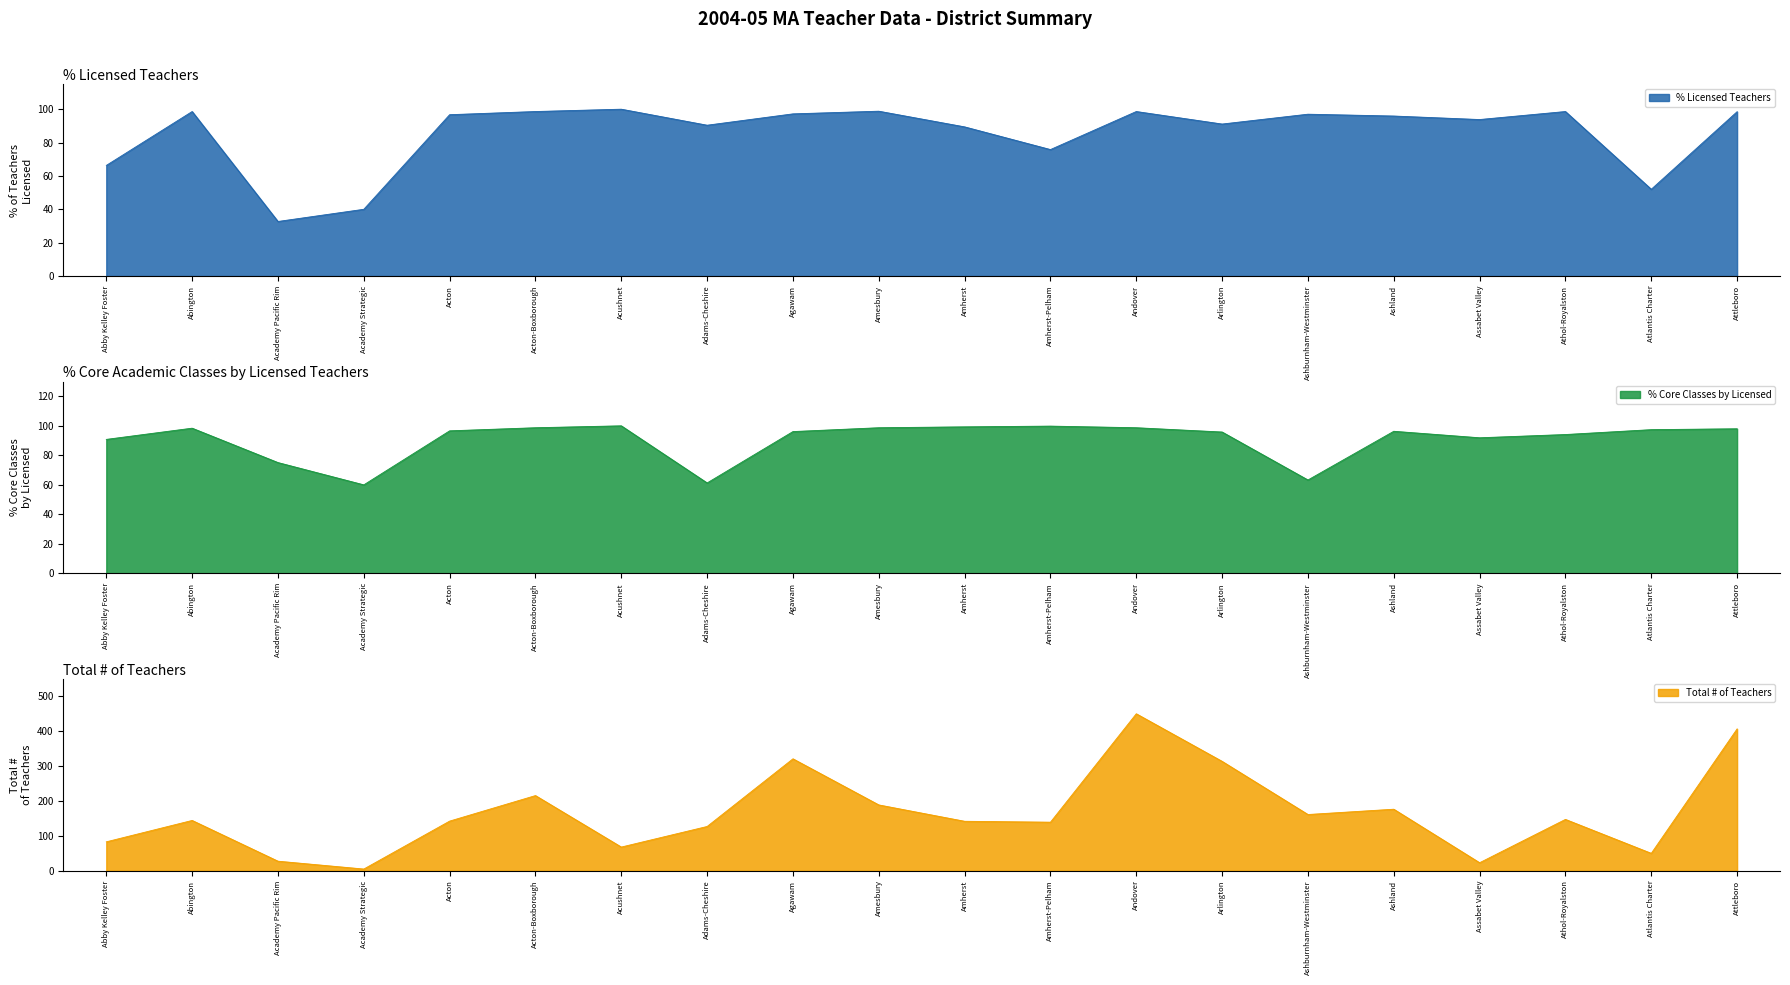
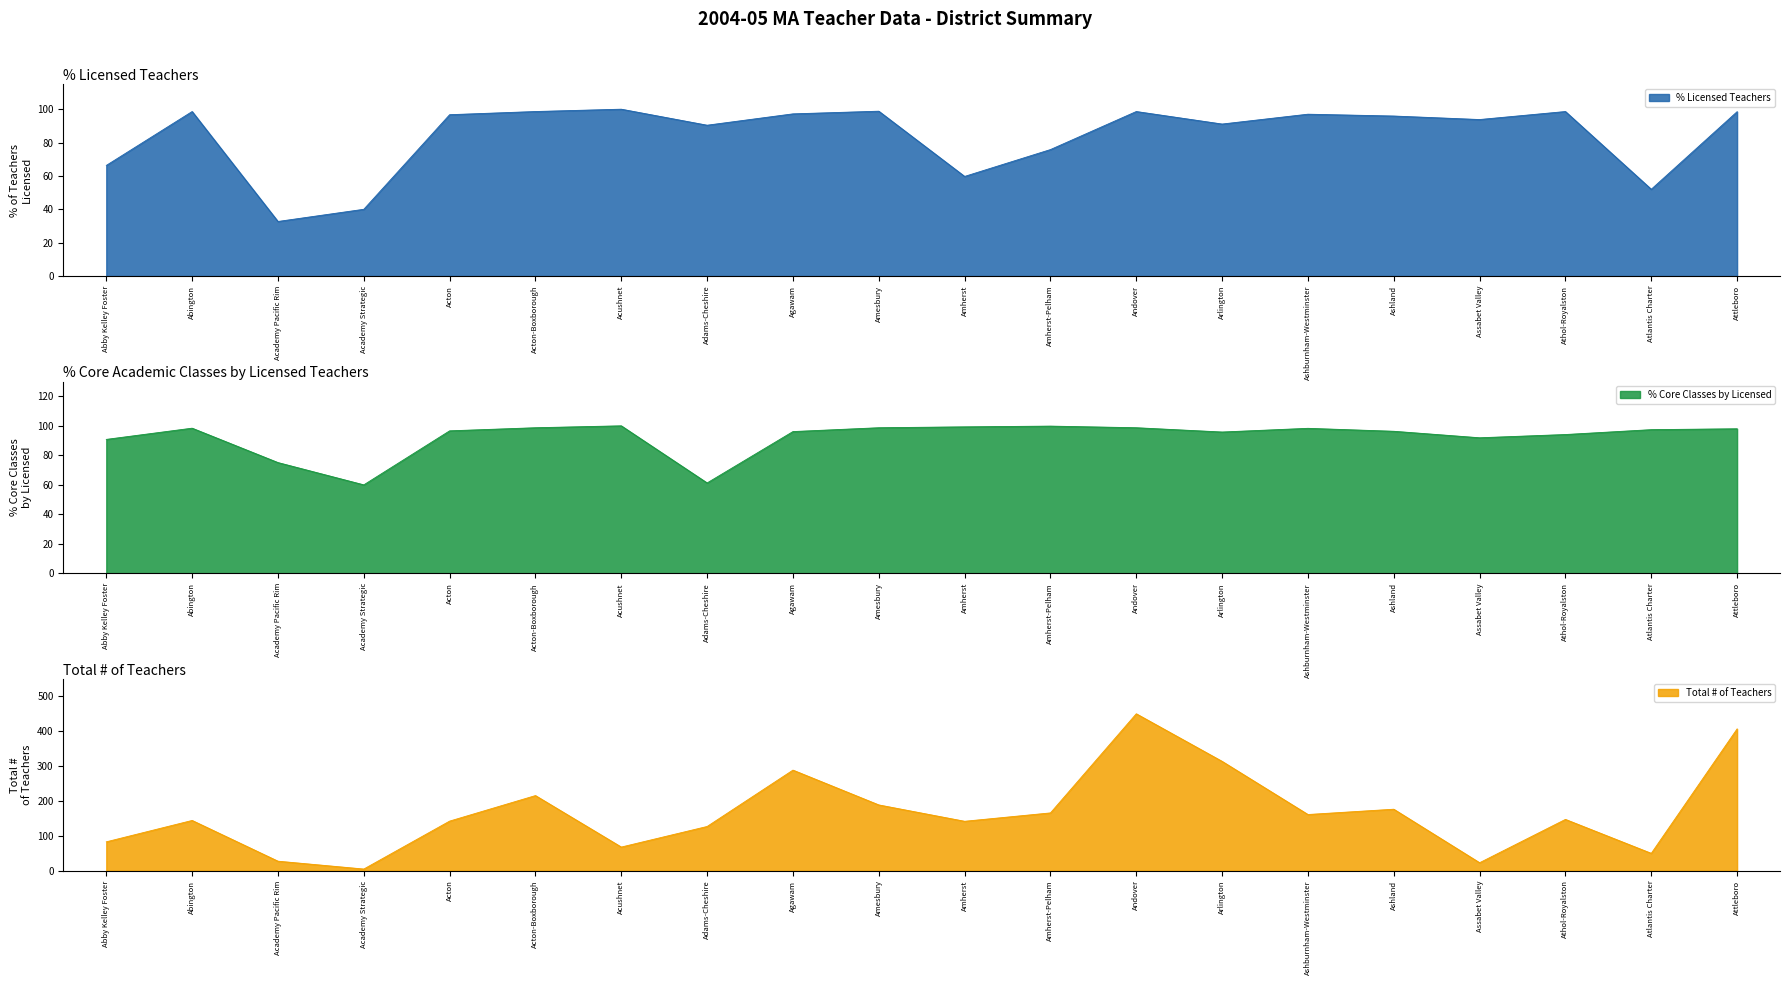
  {
    "% Licensed Teachers": {
      "Abby Kelley Foster": 66,
      "Abington": 99,
      "Academy Pacific Rim": 33,
      "Academy Strategic": 40,
      "Acton": 97,
      "Acton-Boxborough": 99,
      "Acushnet": 100,
      "Adams-Cheshire": 90,
      "Agawam": 97,
      "Amesbury": 99,
-     "Amherst": 89,
+     "Amherst": 60,
      "Amherst-Pelham": 76,
      "Andover": 99,
      "Arlington": 91,
      "Ashburnham-Westminster": 97,
      "Ashland": 96,
      "Assabet Valley": 94,
      "Athol-Royalston": 99,
      "Atlantis Charter": 52,
      "Attleboro": 99
    },
    "% Core Academic Classes by Licensed Teachers": {
      "Abby Kelley Foster": 91,
      "Abington": 98,
      "Academy Pacific Rim": 75,
      "Academy Strategic": 60,
      "Acton": 97,
      "Acton-Boxborough": 99,
      "Acushnet": 100,
      "Adams-Cheshire": 61,
      "Agawam": 96,
      "Amesbury": 99,
      "Amherst": 99,
      "Amherst-Pelham": 100,
      "Andover": 99,
      "Arlington": 96,
-     "Ashburnham-Westminster": 63,
+     "Ashburnham-Westminster": 98,
      "Ashland": 96,
      "Assabet Valley": 92,
      "Athol-Royalston": 94,
      "Atlantis Charter": 97,
      "Attleboro": 98
    },
    "Total # of Teachers": {
      "Abby Kelley Foster": 80,
      "Abington": 140,
      "Academy Pacific Rim": 30,
      "Academy Strategic": 10,
      "Acton": 140,
      "Acton-Boxborough": 220,
      "Acushnet": 70,
      "Adams-Cheshire": 130,
-     "Agawam": 320,
+     "Agawam": 290,
      "Amesbury": 190,
      "Amherst": 140,
-     "Amherst-Pelham": 140,
+     "Amherst-Pelham": 170,
      "Andover": 450,
      "Arlington": 310,
      "Ashburnham-Westminster": 160,
      "Ashland": 180,
      "Assabet Valley": 20,
      "Athol-Royalston": 150,
      "Atlantis Charter": 50,
      "Attleboro": 410
    }
  }
